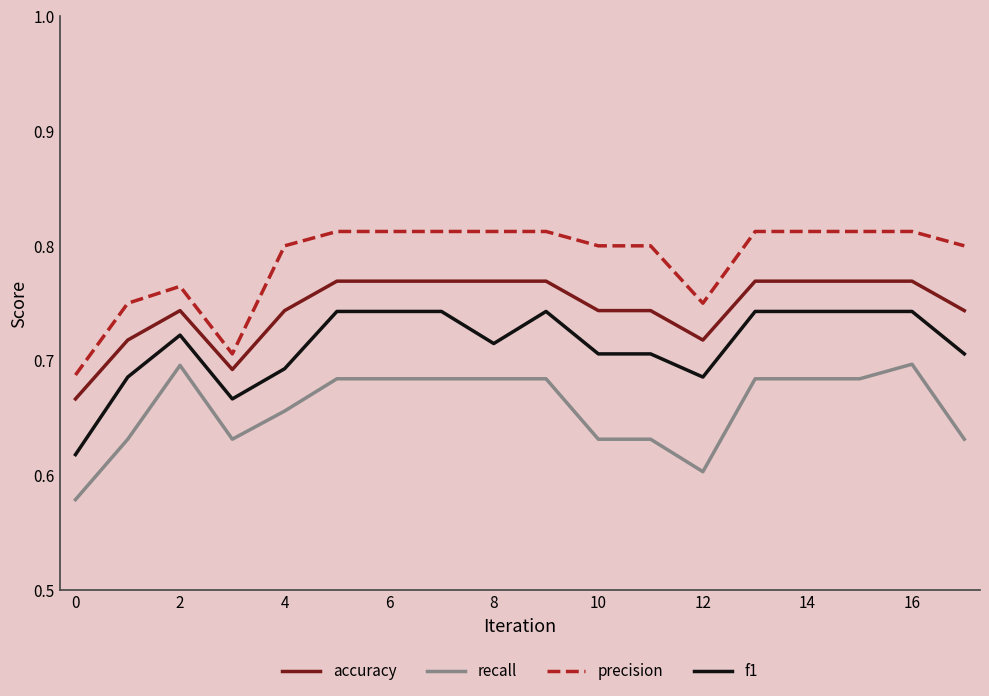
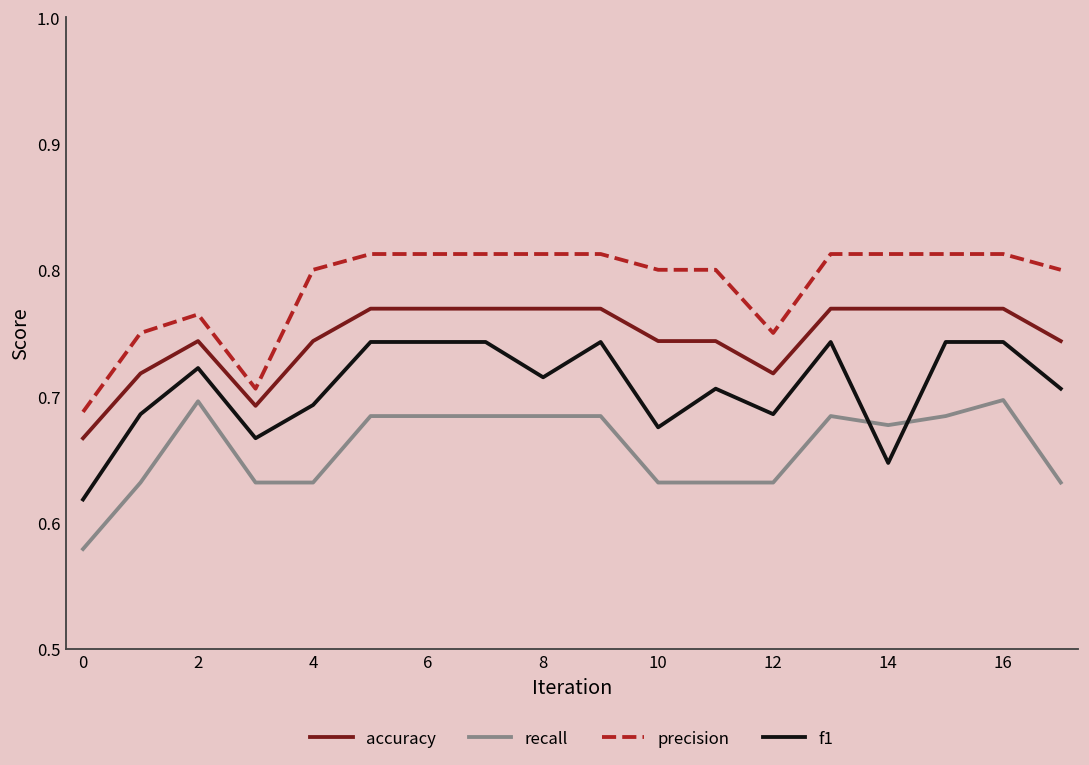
  {
    "recall": {
      "0": 0.579,
      "2": 0.696,
-     "4": 0.656,
+     "4": 0.632,
      "6": 0.684,
      "8": 0.684,
      "10": 0.632,
-     "12": 0.603,
-     "14": 0.684,
+     "12": 0.632,
+     "14": 0.677,
      "16": 0.697
    },
    "f1": {
      "0": 0.618,
      "2": 0.722,
      "4": 0.693,
      "6": 0.743,
      "8": 0.715,
-     "10": 0.706,
+     "10": 0.675,
      "12": 0.686,
-     "14": 0.743,
+     "14": 0.647,
      "16": 0.743
    }
  }
